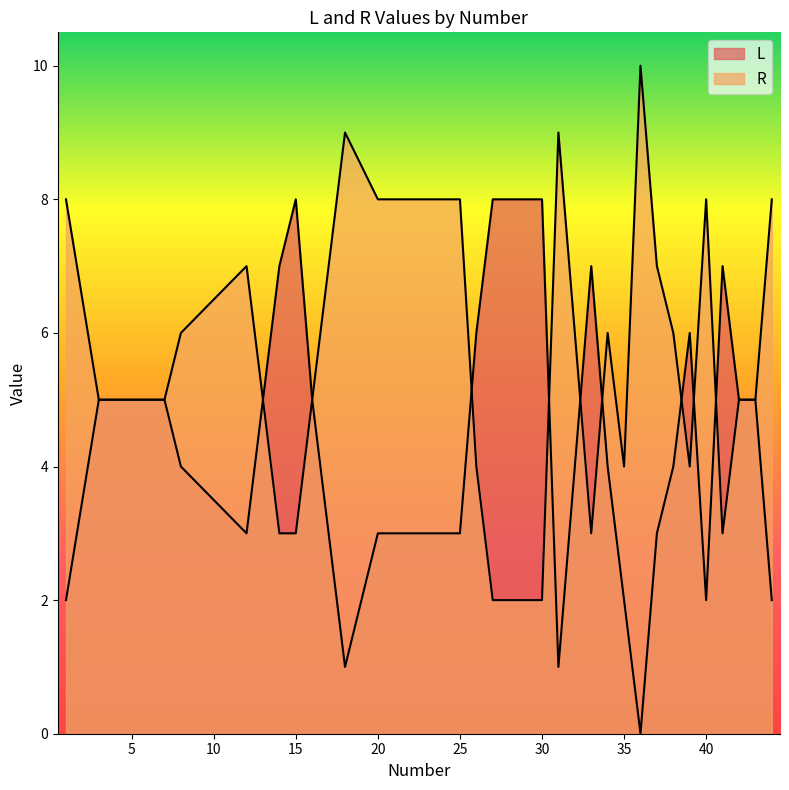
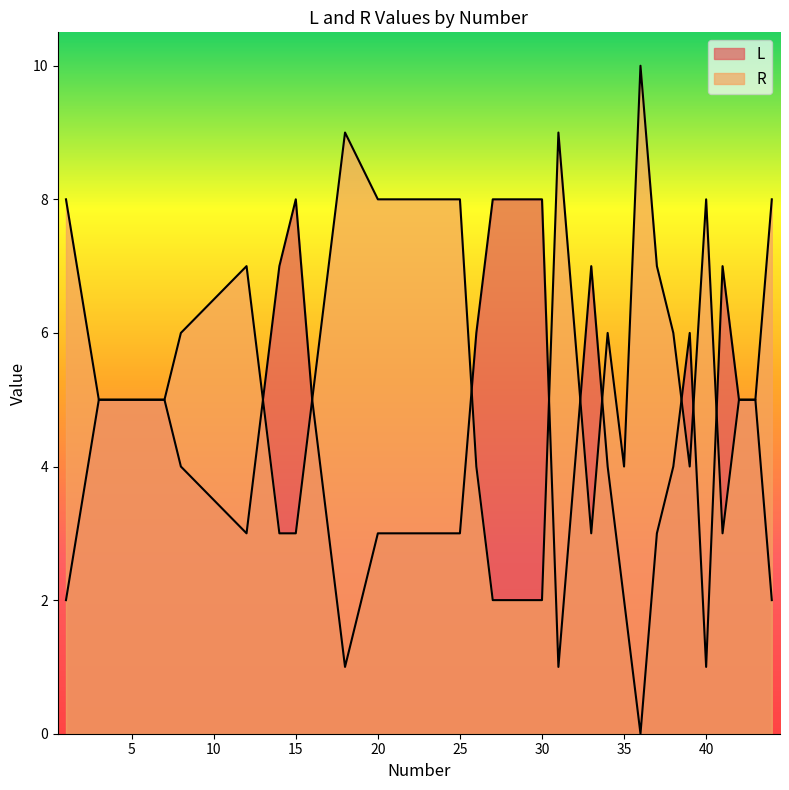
  {
    "L": {
      "15": 8,
      "20": 3,
      "25": 3,
      "30": 8,
      "35": 2,
-     "40": 2
+     "40": 1
    },
    "R": {
      "15": 3,
      "20": 8,
      "25": 8,
      "30": 2,
      "35": 4,
      "40": 8
    }
  }
